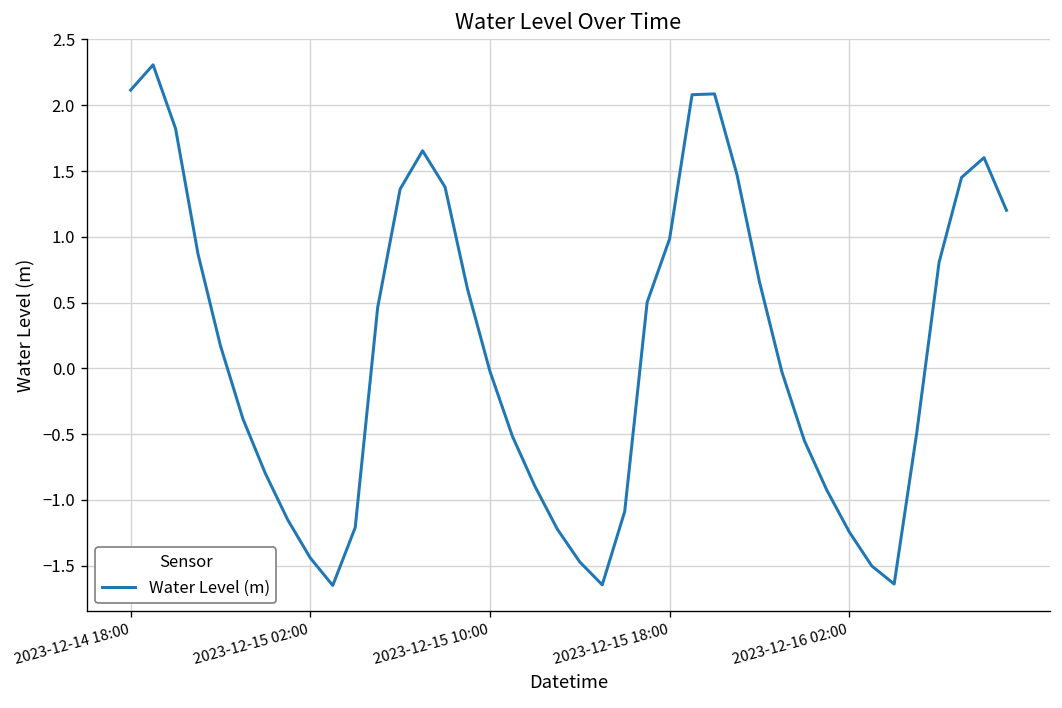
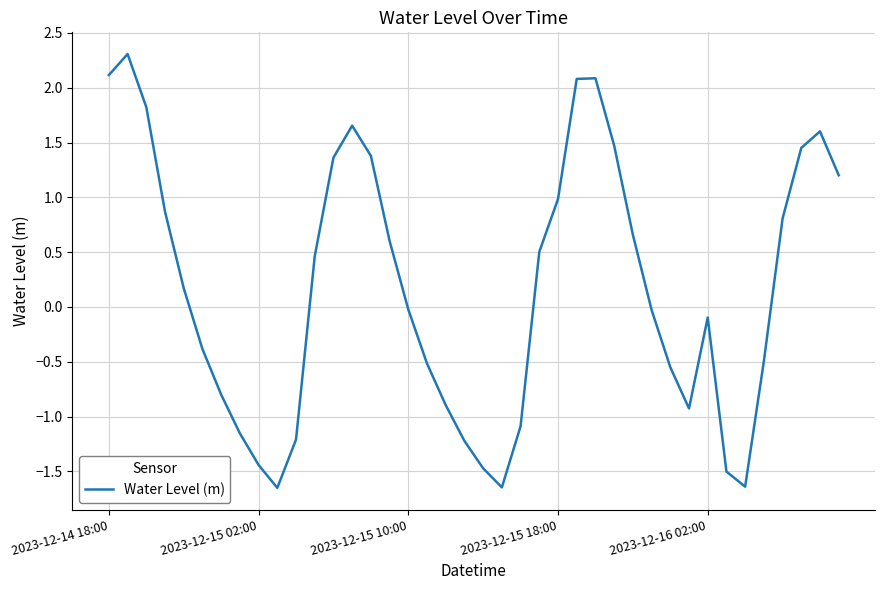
  {
    "2023-12-14 18:00": 2.12,
    "2023-12-15 02:00": -1.44,
    "2023-12-15 10:00": -0.02,
    "2023-12-15 18:00": 0.98,
-   "2023-12-16 02:00": -1.24
+   "2023-12-16 02:00": -0.10
  }
